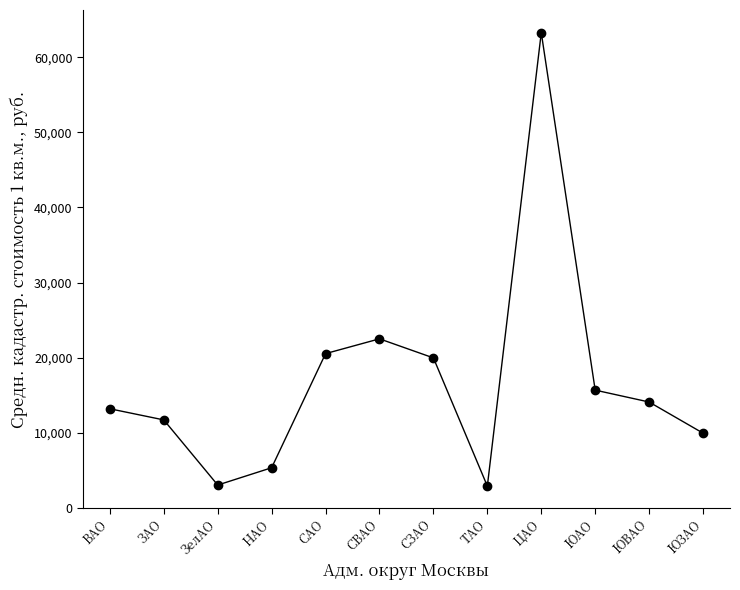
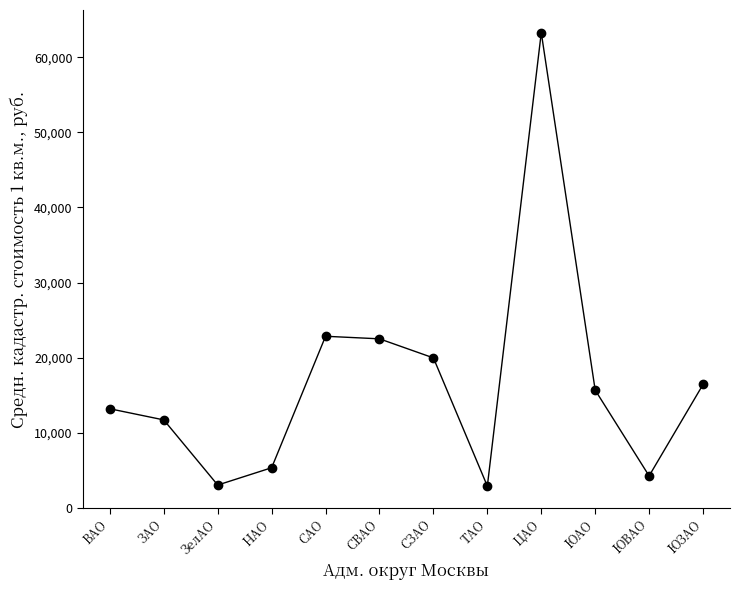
  {
    "ВАО": "13,000",
    "ЗАО": "12,000",
    "ЗелАО": "3,000",
    "НАО": "5,000",
-   "САО": "21,000",
+   "САО": "23,000",
    "СВАО": "23,000",
    "СЗАО": "20,000",
    "ТАО": "3,000",
    "ЦАО": "63,000",
    "ЮАО": "16,000",
-   "ЮВАО": "14,000",
-   "ЮЗАО": "10,000"
+   "ЮВАО": "4,000",
+   "ЮЗАО": "16,000"
  }
